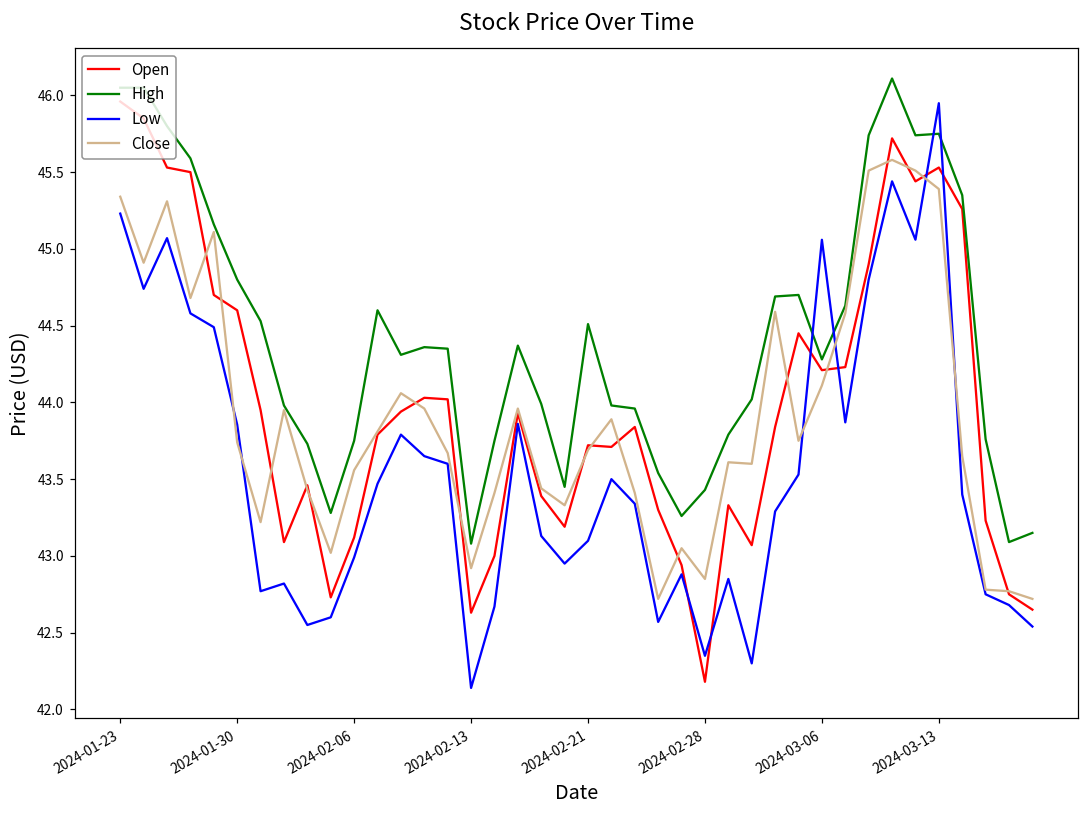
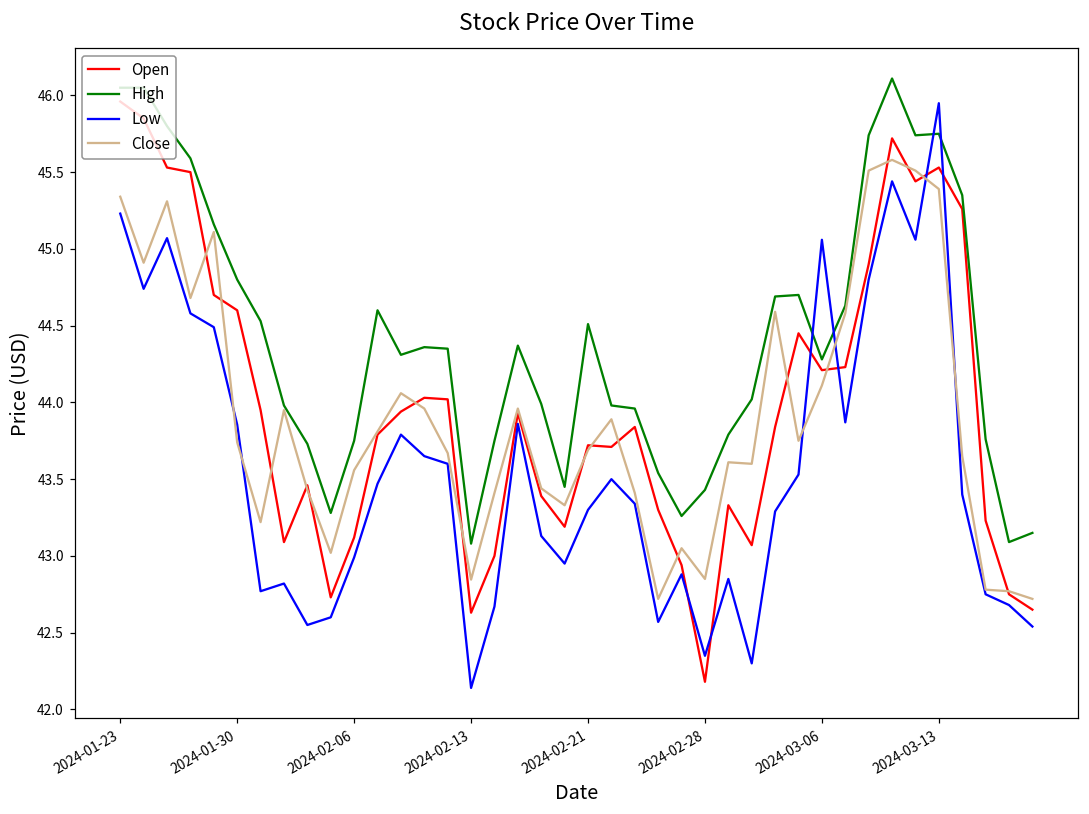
  {
    "Open": {
      "2024-01-30": 44.60,
      "2024-02-06": 43.12,
      "2024-02-13": 42.63,
      "2024-02-21": 43.72,
      "2024-02-28": 42.18,
      "2024-03-06": 44.21,
      "2024-03-13": 45.53
    },
    "High": {
      "2024-01-30": 44.80,
      "2024-02-06": 43.75,
      "2024-02-13": 43.08,
      "2024-02-21": 44.51,
      "2024-02-28": 43.43,
      "2024-03-06": 44.28,
      "2024-03-13": 45.75
    },
    "Low": {
      "2024-01-23": 45.23,
      "2024-01-30": 43.86,
      "2024-02-06": 42.99,
      "2024-02-13": 42.14,
-     "2024-02-21": 43.10,
+     "2024-02-21": 43.30,
      "2024-02-28": 42.35,
      "2024-03-06": 45.06,
      "2024-03-13": 45.95
    },
    "Close": {
      "2024-01-23": 45.34,
      "2024-01-30": 43.74,
      "2024-02-06": 43.56,
-     "2024-02-13": 42.92,
+     "2024-02-13": 42.85,
      "2024-02-21": 43.69,
      "2024-02-28": 42.85,
      "2024-03-06": 44.11,
      "2024-03-13": 45.39
    }
  }
